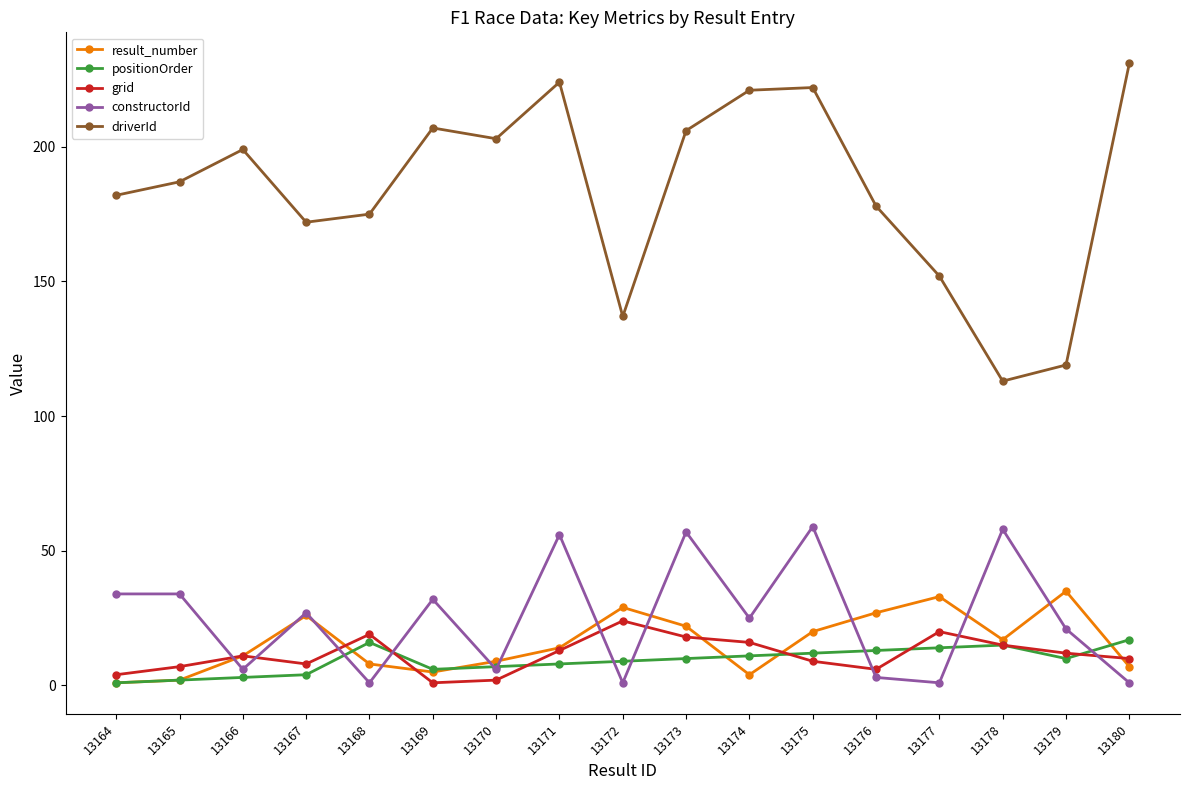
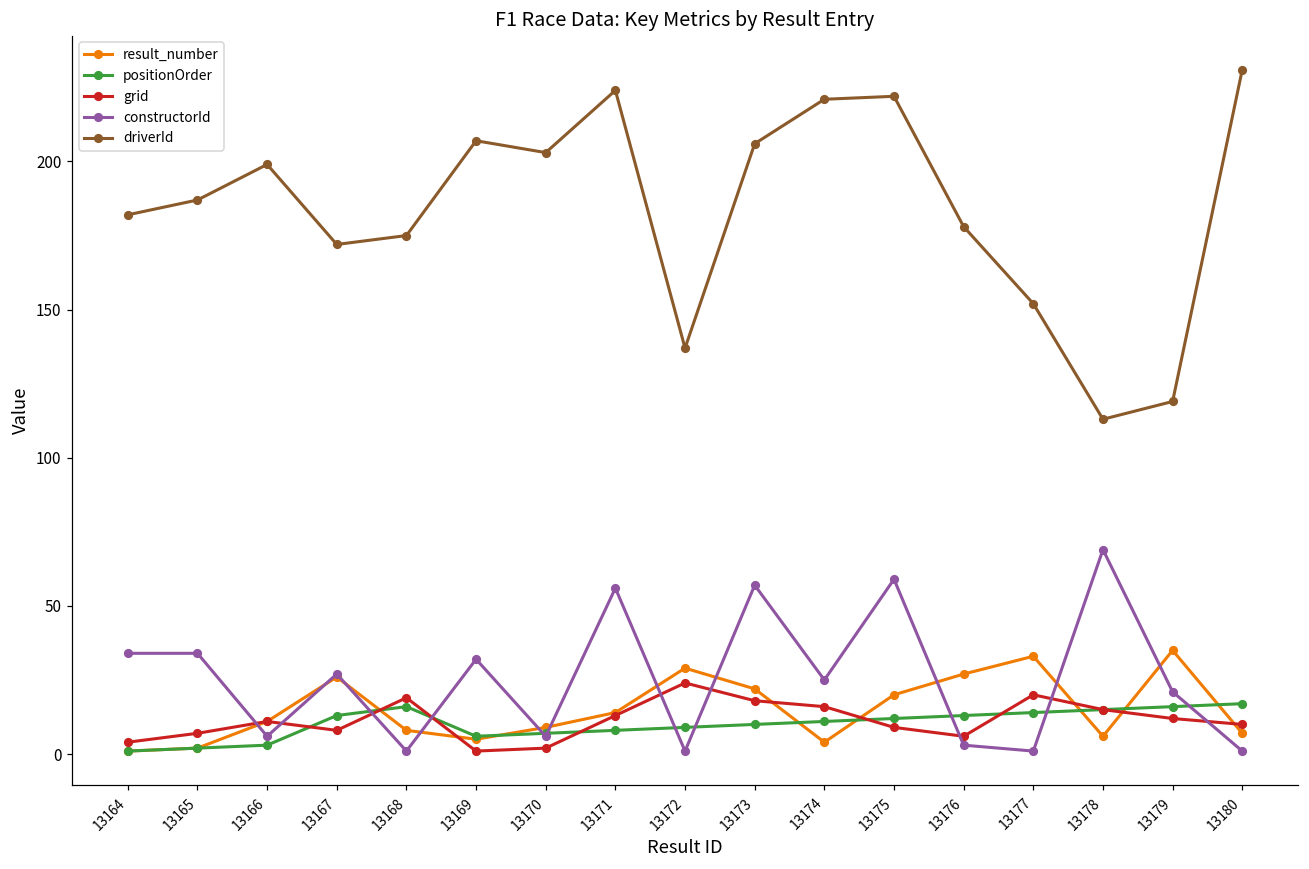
  {
    "result_number": {
      "13167": 26,
      "13168": 8,
      "13169": 5,
      "13170": 9,
      "13171": 14,
      "13172": 29,
      "13173": 22,
      "13174": 4,
      "13175": 20,
      "13176": 27,
      "13177": 33,
-     "13178": 17,
+     "13178": 6,
      "13179": 35,
      "13180": 7
    },
    "positionOrder": {
      "13166": 3,
-     "13167": 4,
+     "13167": 13,
      "13168": 16,
      "13169": 6,
      "13170": 7,
      "13171": 8,
      "13172": 9,
      "13173": 10,
      "13174": 11,
      "13175": 12,
      "13176": 13,
      "13177": 14,
-     "13179": 10,
+     "13179": 16,
      "13180": 17
    },
    "grid": {
      "13164": 4,
      "13165": 7,
      "13167": 8,
      "13168": 19,
      "13169": 1,
      "13170": 2,
      "13171": 13,
      "13172": 24,
      "13173": 18,
      "13174": 16,
      "13175": 9,
      "13176": 6,
      "13177": 20,
      "13179": 12,
      "13180": 10
    },
    "constructorId": {
      "13164": 34,
      "13165": 34,
      "13166": 6,
      "13167": 27,
      "13168": 1,
      "13169": 32,
      "13170": 6,
      "13171": 56,
      "13172": 1,
      "13173": 57,
      "13174": 25,
      "13175": 59,
      "13176": 3,
      "13177": 1,
-     "13178": 58,
+     "13178": 69,
      "13179": 21,
      "13180": 1
    },
    "driverId": {
      "13164": 182,
      "13165": 187,
      "13166": 199,
      "13167": 172,
      "13168": 175,
      "13169": 207,
      "13170": 203,
      "13171": 224,
      "13172": 137,
      "13173": 206,
      "13174": 221,
      "13175": 222,
      "13176": 178,
      "13177": 152,
      "13178": 113,
      "13179": 119,
      "13180": 231
    }
  }
